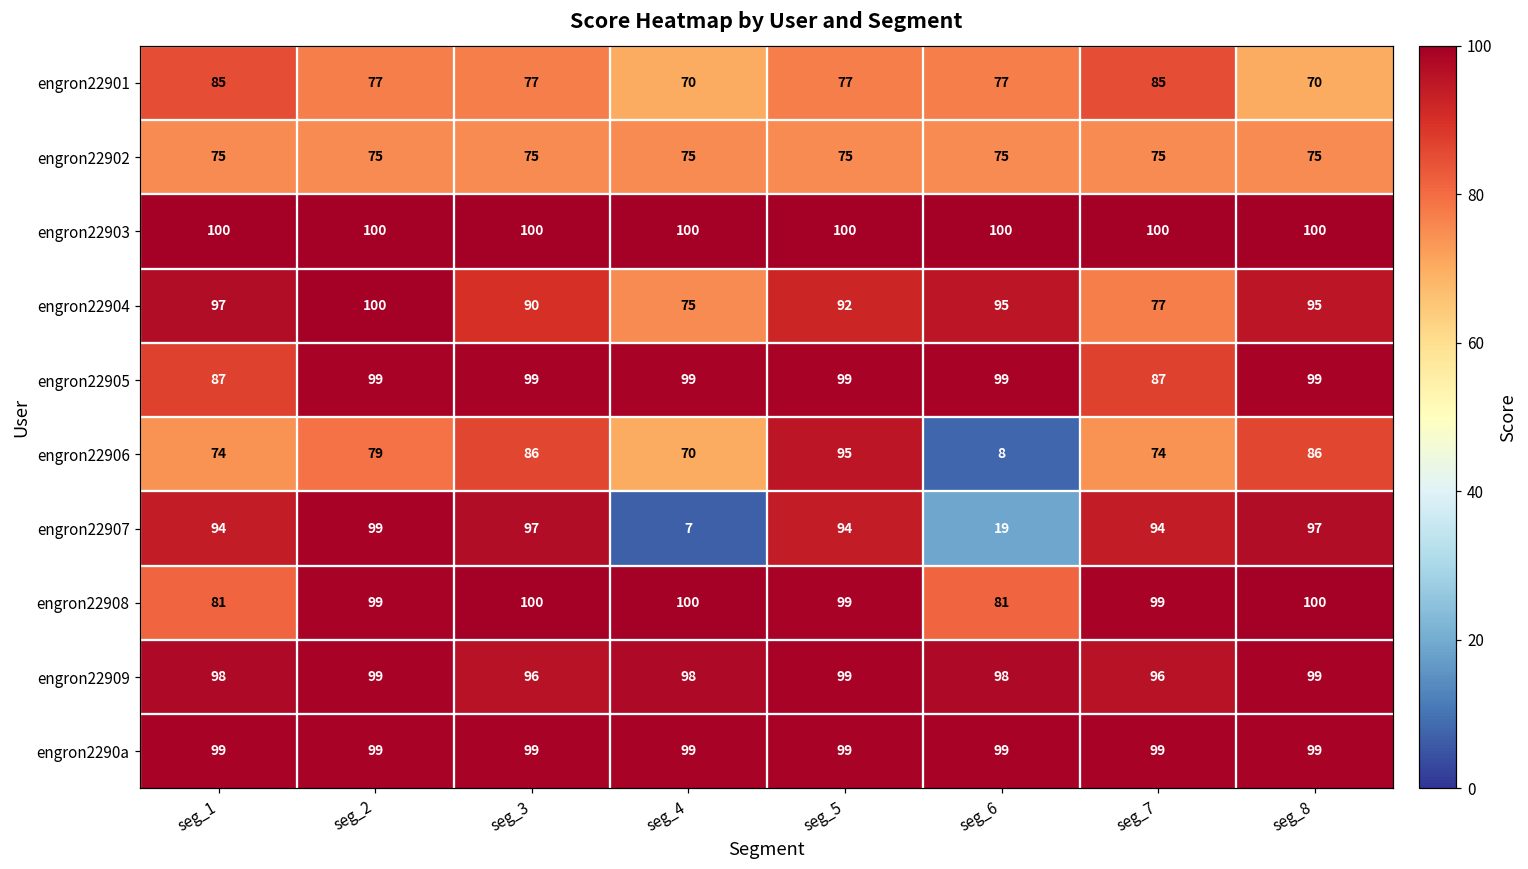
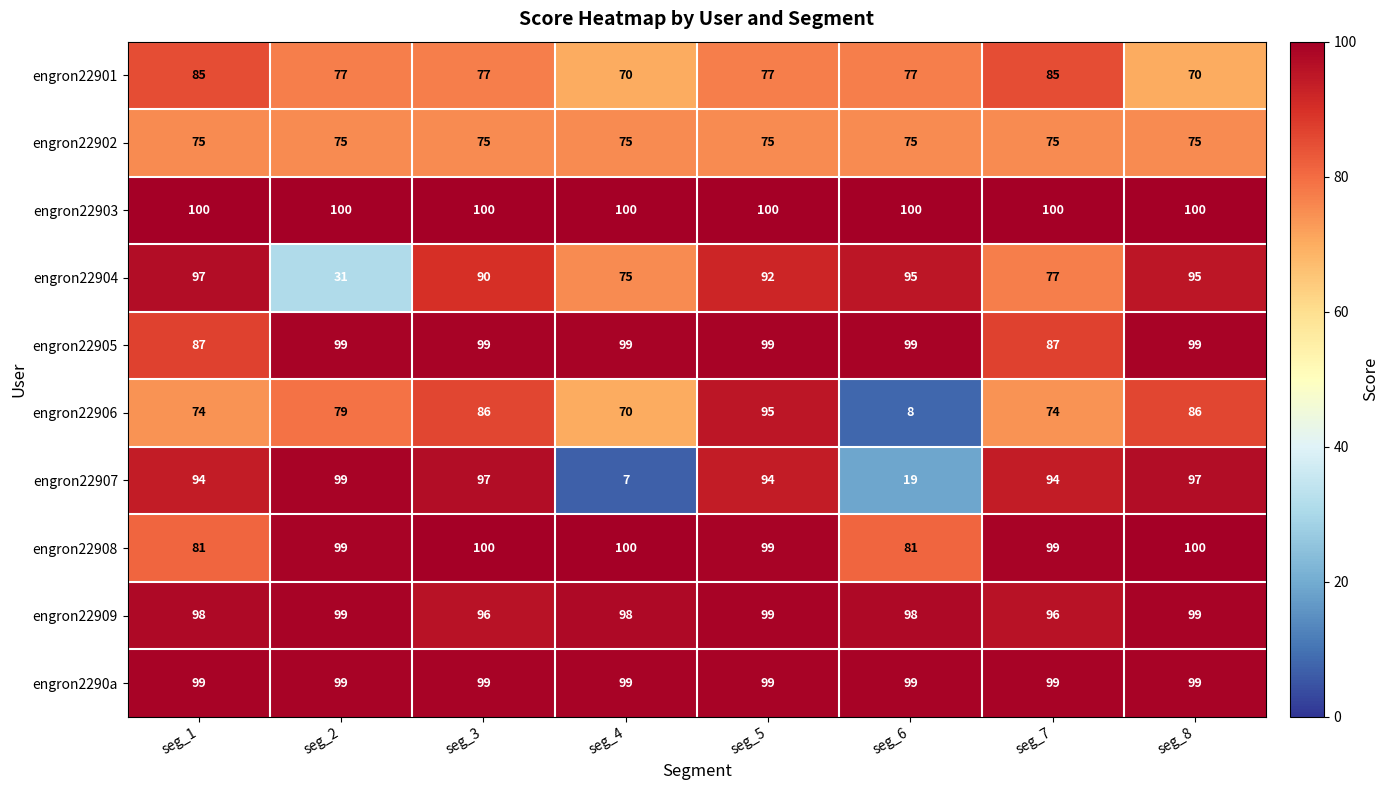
  {
    "engron22901": {
      "seg_1": 85,
      "seg_2": 77,
      "seg_3": 77,
      "seg_4": 70,
      "seg_5": 77,
      "seg_6": 77,
      "seg_7": 85,
      "seg_8": 70
    },
    "engron22902": {
      "seg_1": 75,
      "seg_2": 75,
      "seg_3": 75,
      "seg_4": 75,
      "seg_5": 75,
      "seg_6": 75,
      "seg_7": 75,
      "seg_8": 75
    },
    "engron22903": {
      "seg_1": 100,
      "seg_2": 100,
      "seg_3": 100,
      "seg_4": 100,
      "seg_5": 100,
      "seg_6": 100,
      "seg_7": 100,
      "seg_8": 100
    },
    "engron22904": {
      "seg_1": 97,
-     "seg_2": 100,
+     "seg_2": 31,
      "seg_3": 90,
      "seg_4": 75,
      "seg_5": 92,
      "seg_6": 95,
      "seg_7": 77,
      "seg_8": 95
    },
    "engron22905": {
      "seg_1": 87,
      "seg_2": 99,
      "seg_3": 99,
      "seg_4": 99,
      "seg_5": 99,
      "seg_6": 99,
      "seg_7": 87,
      "seg_8": 99
    },
    "engron22906": {
      "seg_1": 74,
      "seg_2": 79,
      "seg_3": 86,
      "seg_4": 70,
      "seg_5": 95,
      "seg_6": 8,
      "seg_7": 74,
      "seg_8": 86
    },
    "engron22907": {
      "seg_1": 94,
      "seg_2": 99,
      "seg_3": 97,
      "seg_4": 7,
      "seg_5": 94,
      "seg_6": 19,
      "seg_7": 94,
      "seg_8": 97
    },
    "engron22908": {
      "seg_1": 81,
      "seg_2": 99,
      "seg_3": 100,
      "seg_4": 100,
      "seg_5": 99,
      "seg_6": 81,
      "seg_7": 99,
      "seg_8": 100
    },
    "engron22909": {
      "seg_1": 98,
      "seg_2": 99,
      "seg_3": 96,
      "seg_4": 98,
      "seg_5": 99,
      "seg_6": 98,
      "seg_7": 96,
      "seg_8": 99
    },
    "engron2290a": {
      "seg_1": 99,
      "seg_2": 99,
      "seg_3": 99,
      "seg_4": 99,
      "seg_5": 99,
      "seg_6": 99,
      "seg_7": 99,
      "seg_8": 99
    }
  }
